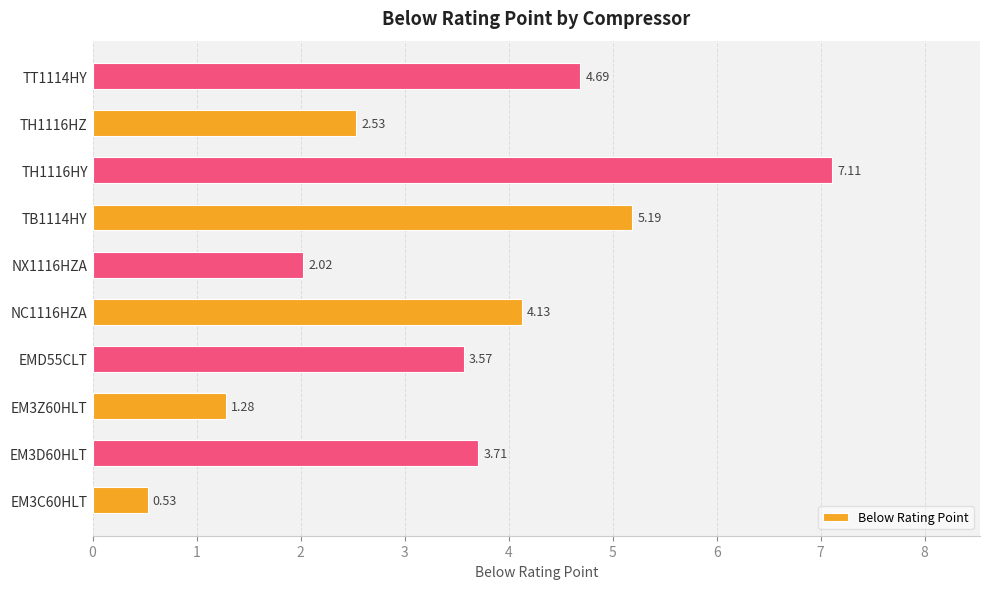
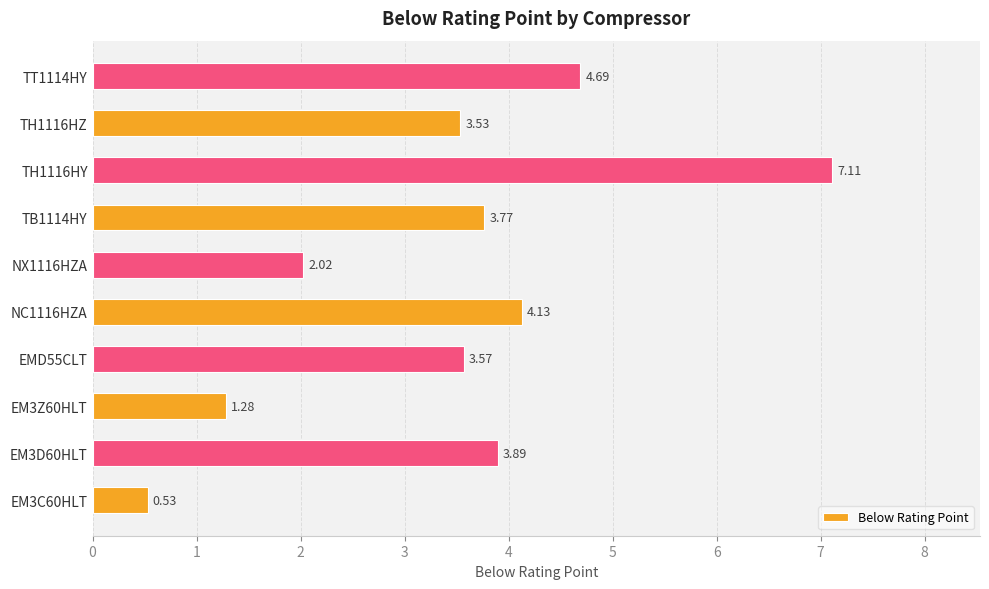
  {
    "TT1114HY": 4.69,
-   "TH1116HZ": 2.53,
+   "TH1116HZ": 3.53,
    "TH1116HY": 7.11,
-   "TB1114HY": 5.19,
+   "TB1114HY": 3.77,
    "NX1116HZA": 2.02,
    "NC1116HZA": 4.13,
    "EMD55CLT": 3.57,
    "EM3Z60HLT": 1.28,
-   "EM3D60HLT": 3.71,
+   "EM3D60HLT": 3.89,
    "EM3C60HLT": 0.53
  }
